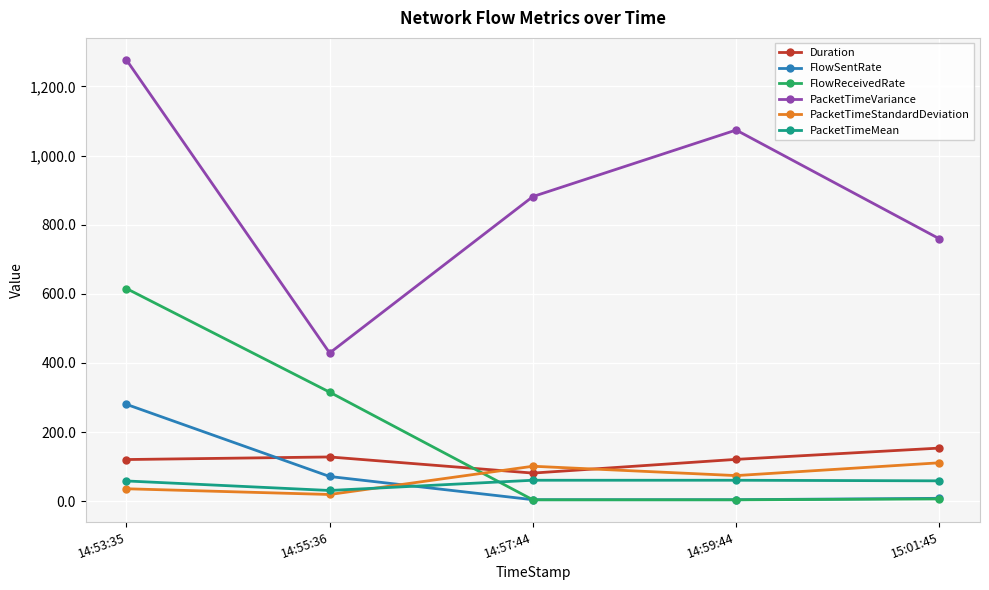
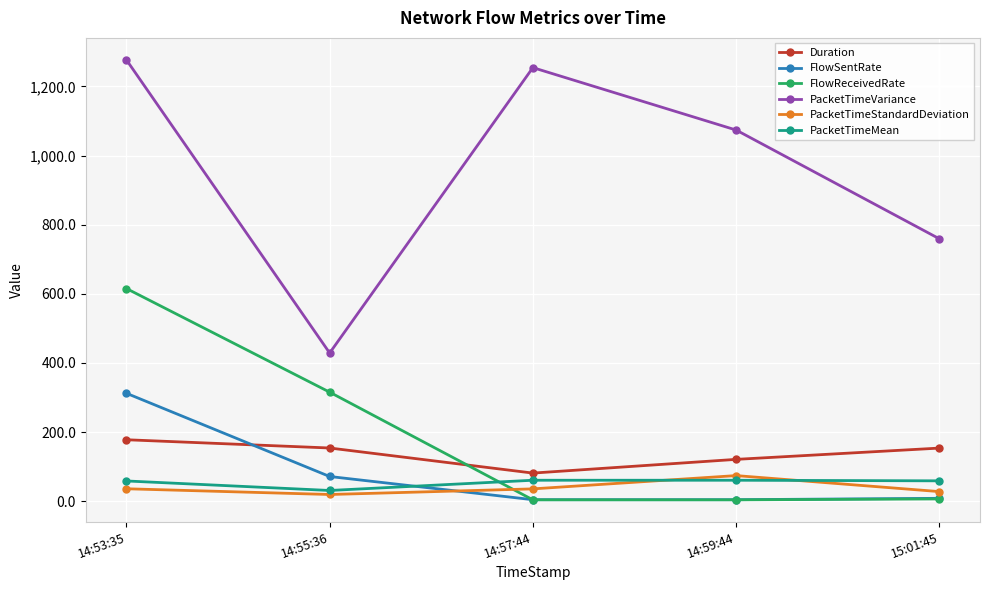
  {
    "Duration": {
-     "14:53:35": "120",
-     "14:55:36": "130",
+     "14:53:35": "180",
+     "14:55:36": "150",
      "14:57:44": "80",
      "14:59:44": "120",
      "15:01:45": "150"
    },
    "FlowSentRate": {
-     "14:53:35": "280",
+     "14:53:35": "310",
      "14:55:36": "70"
    },
    "PacketTimeVariance": {
      "14:53:35": "1,280",
      "14:55:36": "430",
-     "14:57:44": "880",
+     "14:57:44": "1,250",
      "14:59:44": "1,070",
      "15:01:45": "760"
    },
    "PacketTimeStandardDeviation": {
      "14:53:35": "40",
      "14:55:36": "20",
-     "14:57:44": "100",
+     "14:57:44": "40",
      "14:59:44": "70",
-     "15:01:45": "110"
+     "15:01:45": "30"
    }
  }
